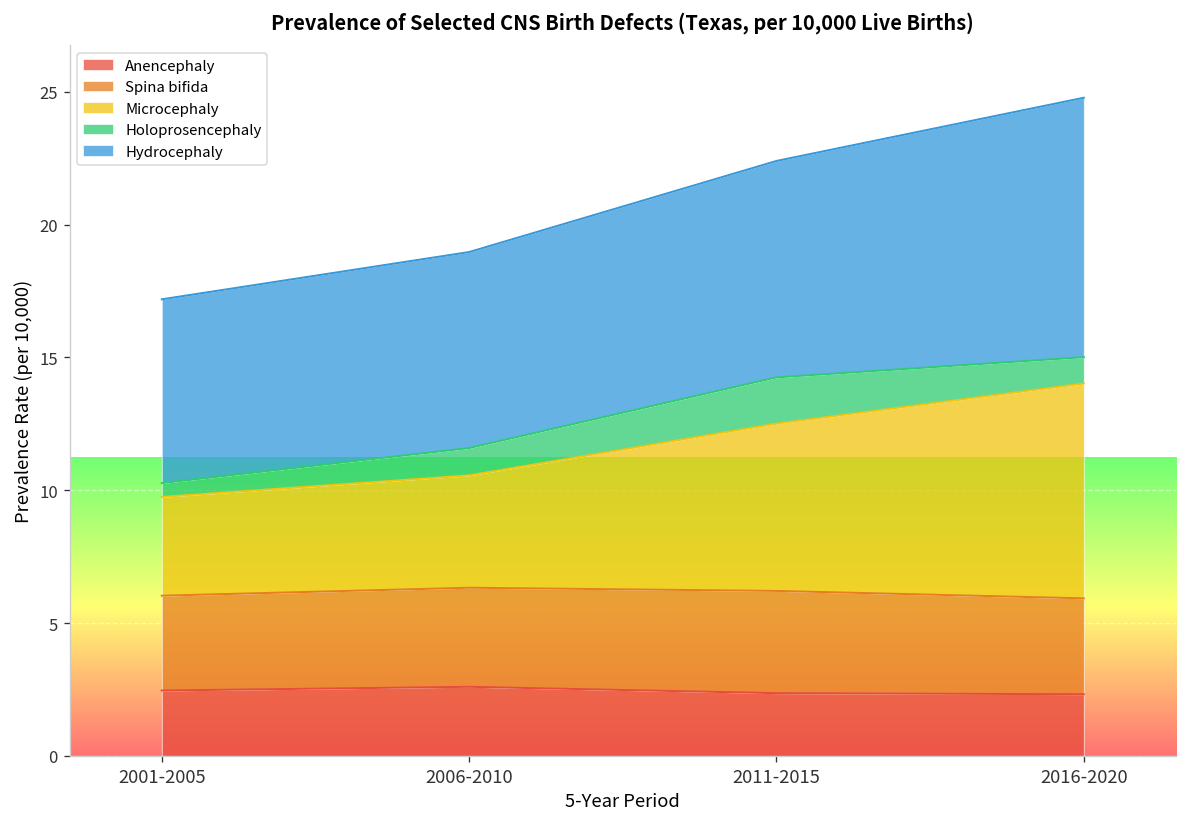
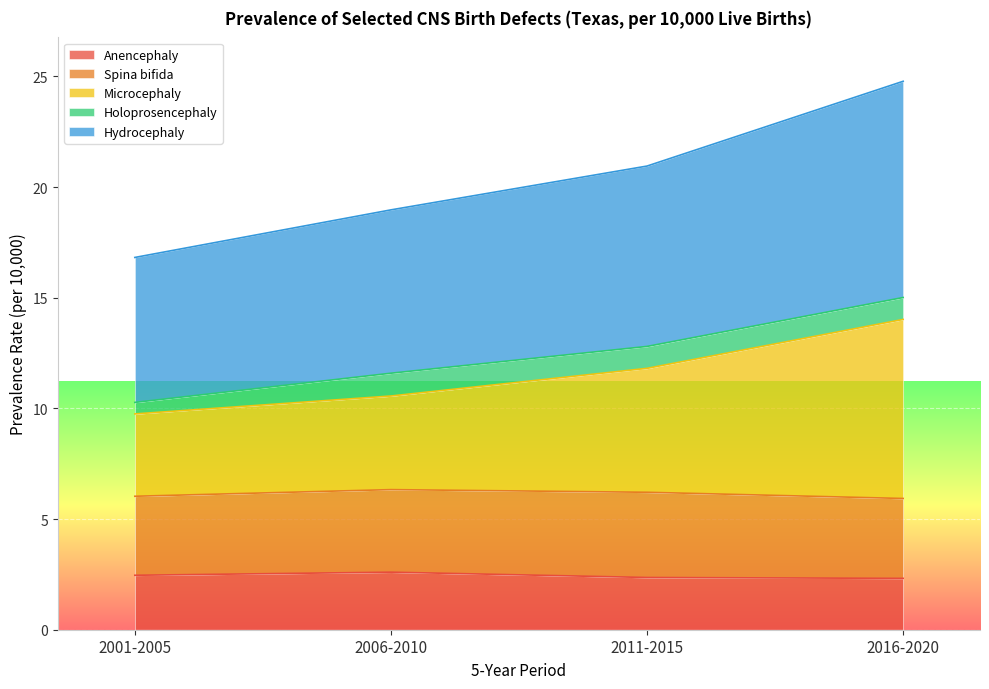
  {
    "Microcephaly": {
      "2001-2005": 3.7,
      "2006-2010": 4.2,
-     "2011-2015": 6.3,
+     "2011-2015": 5.6,
      "2016-2020": 8.1
    },
    "Holoprosencephaly": {
      "2001-2005": 0.5,
      "2006-2010": 1.0,
-     "2011-2015": 1.7,
+     "2011-2015": 1.0,
      "2016-2020": 1.0
    },
    "Hydrocephaly": {
-     "2001-2005": 6.9,
+     "2001-2005": 6.6,
      "2006-2010": 7.4,
      "2011-2015": 8.1,
      "2016-2020": 9.8
    }
  }
